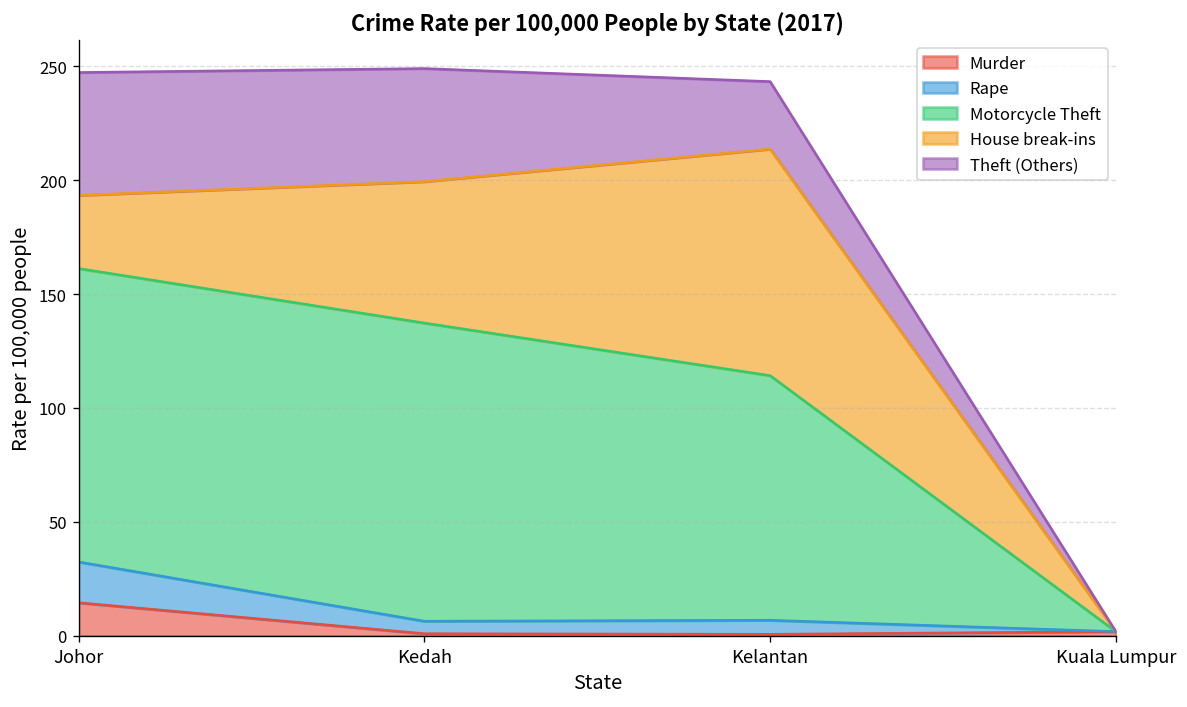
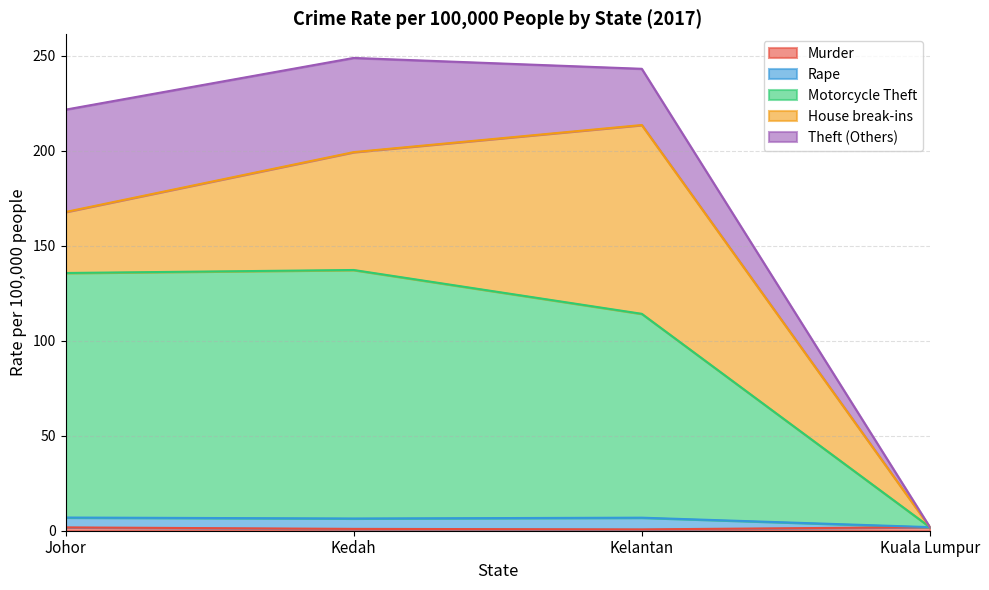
  {
    "Murder": {
-     "Johor": 15,
+     "Johor": 2,
      "Kedah": 1,
      "Kelantan": 1
    },
    "Rape": {
-     "Johor": 18,
+     "Johor": 5,
      "Kedah": 5,
      "Kelantan": 6
    },
    "Motorcycle Theft": {
      "Johor": 129,
      "Kedah": 131,
      "Kelantan": 107
    },
    "House break-ins": {
      "Johor": 32,
      "Kedah": 62,
      "Kelantan": 99
    },
    "Theft (Others)": {
      "Johor": 54,
      "Kedah": 50,
      "Kelantan": 30
    }
  }
